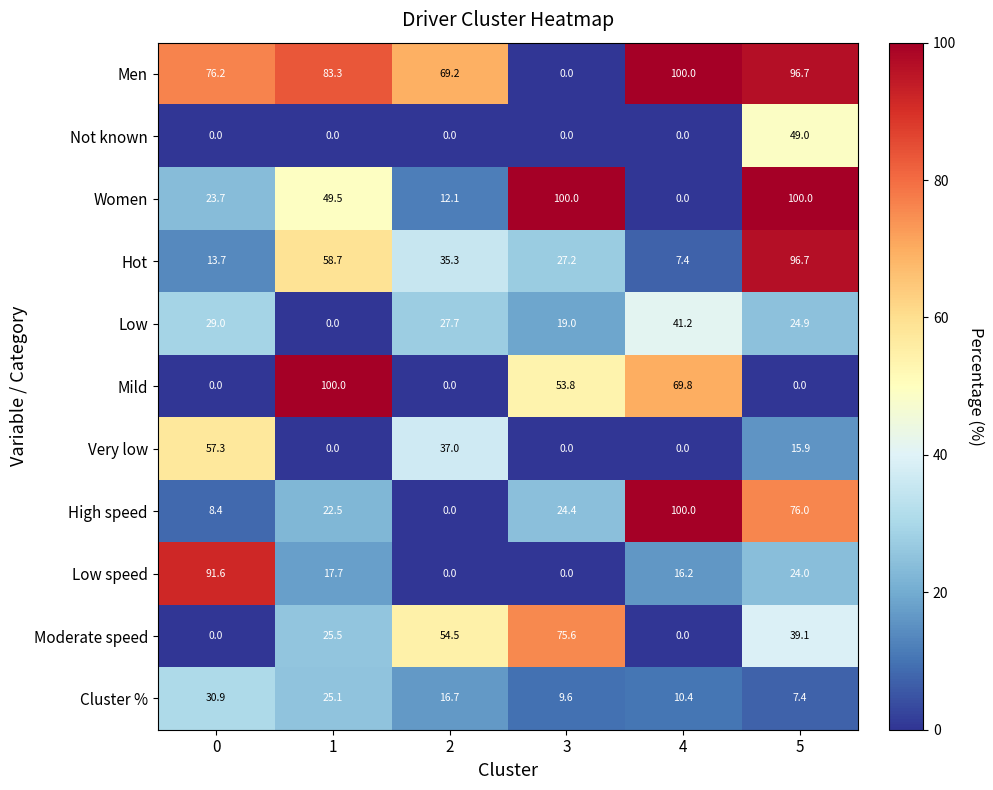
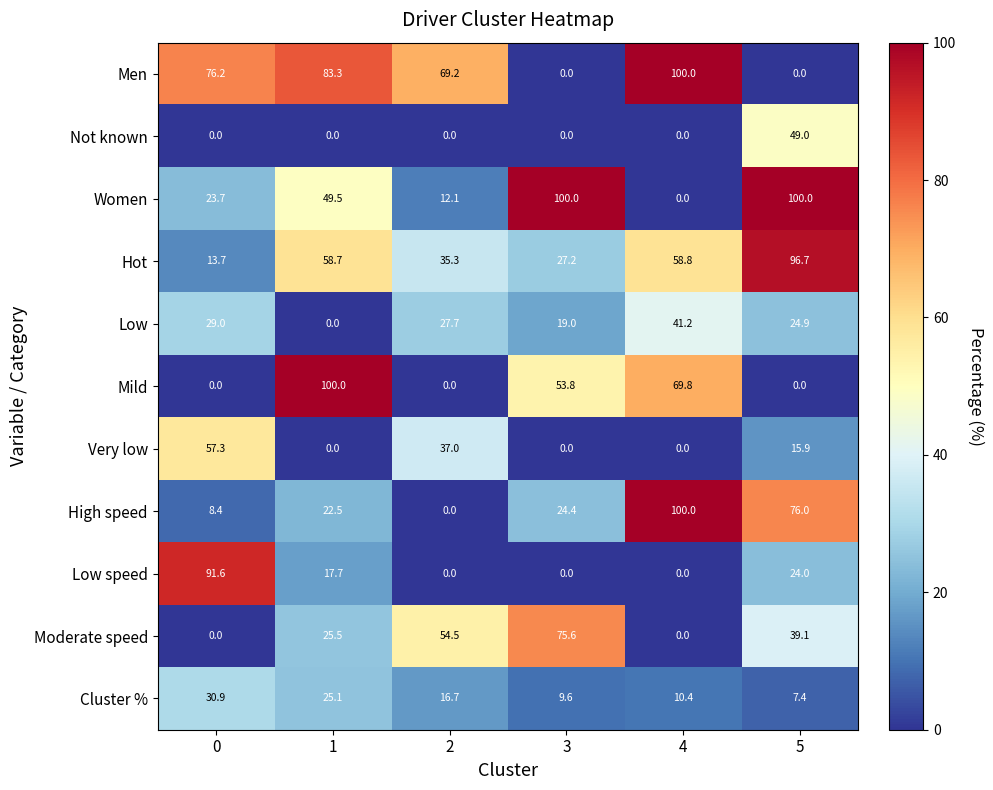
  {
    "Men": {
      "0": 76.2,
      "1": 83.3,
      "2": 69.2,
      "3": 0.0,
      "4": 100.0,
-     "5": 96.7
+     "5": 0.0
    },
    "Not known": {
      "0": 0.0,
      "1": 0.0,
      "2": 0.0,
      "3": 0.0,
      "4": 0.0,
      "5": 49.0
    },
    "Women": {
      "0": 23.7,
      "1": 49.5,
      "2": 12.1,
      "3": 100.0,
      "4": 0.0,
      "5": 100.0
    },
    "Hot": {
      "0": 13.7,
      "1": 58.7,
      "2": 35.3,
      "3": 27.2,
-     "4": 7.4,
+     "4": 58.8,
      "5": 96.7
    },
    "Low": {
      "0": 29.0,
      "1": 0.0,
      "2": 27.7,
      "3": 19.0,
      "4": 41.2,
      "5": 24.9
    },
    "Mild": {
      "0": 0.0,
      "1": 100.0,
      "2": 0.0,
      "3": 53.8,
      "4": 69.8,
      "5": 0.0
    },
    "Very low": {
      "0": 57.3,
      "1": 0.0,
      "2": 37.0,
      "3": 0.0,
      "4": 0.0,
      "5": 15.9
    },
    "High speed": {
      "0": 8.4,
      "1": 22.5,
      "2": 0.0,
      "3": 24.4,
      "4": 100.0,
      "5": 76.0
    },
    "Low speed": {
      "0": 91.6,
      "1": 17.7,
      "2": 0.0,
      "3": 0.0,
-     "4": 16.2,
+     "4": 0.0,
      "5": 24.0
    },
    "Moderate speed": {
      "0": 0.0,
      "1": 25.5,
      "2": 54.5,
      "3": 75.6,
      "4": 0.0,
      "5": 39.1
    },
    "Cluster %": {
      "0": 30.9,
      "1": 25.1,
      "2": 16.7,
      "3": 9.6,
      "4": 10.4,
      "5": 7.4
    }
  }
